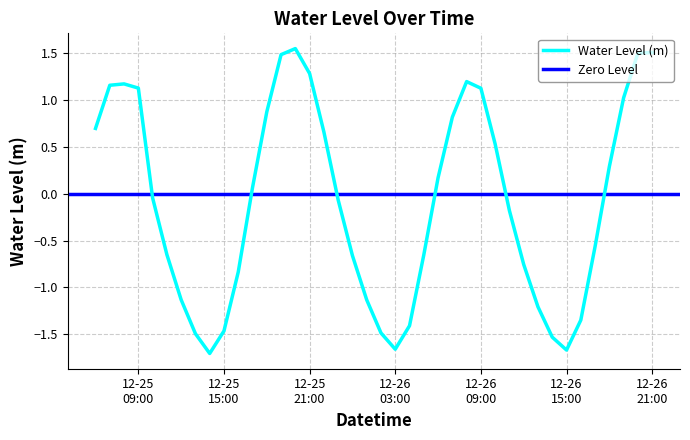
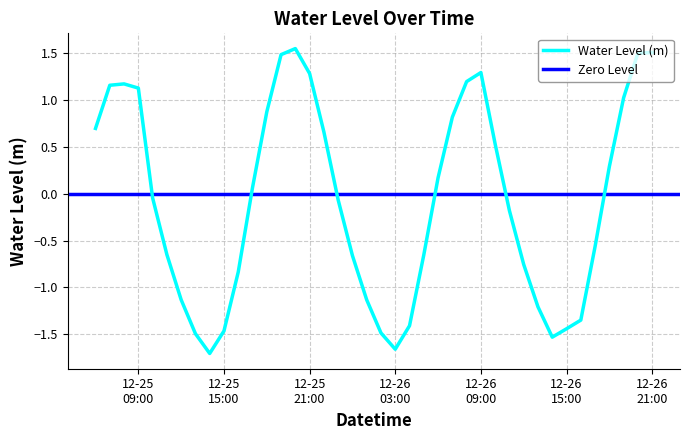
  {
    "12-25 09:00": 1.1,
    "12-25 15:00": -1.5,
    "12-25 21:00": 1.3,
    "12-26 03:00": -1.7,
-   "12-26 09:00": 1.1,
-   "12-26 15:00": -1.7
+   "12-26 09:00": 1.3,
+   "12-26 15:00": -1.4
  }
